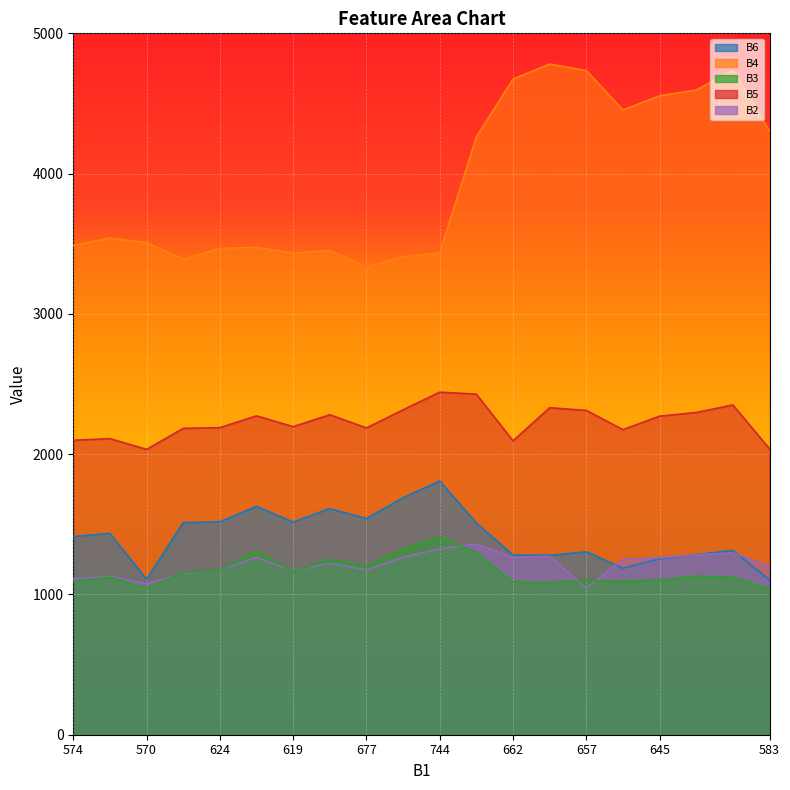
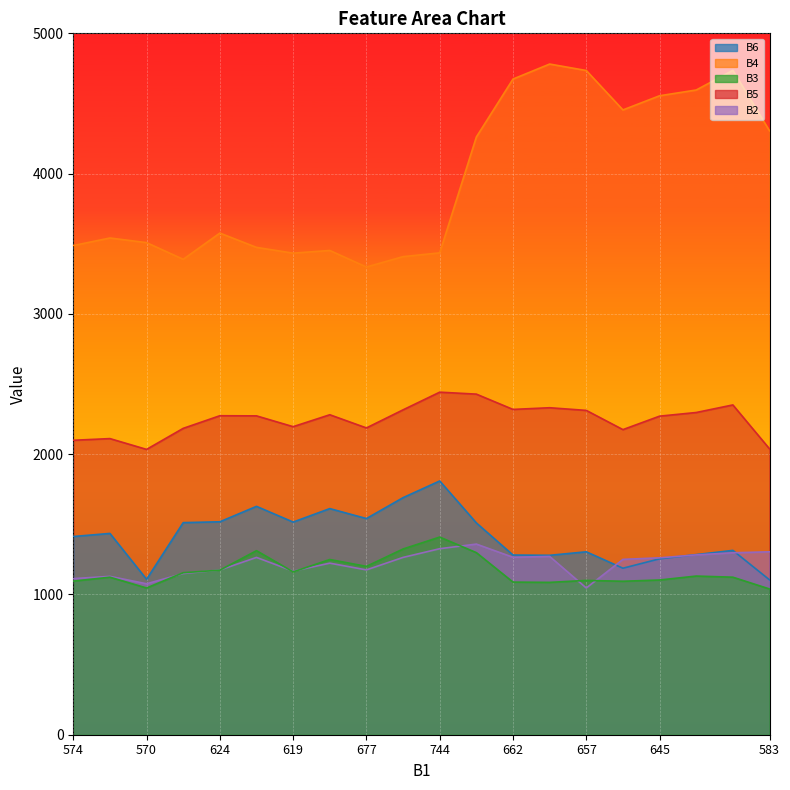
  {
    "B4": {
      "574": 3490,
      "570": 3510,
-     "624": 3470,
+     "624": 3580,
      "619": 3430,
      "677": 3330,
      "744": 3440,
      "662": 4670,
      "657": 4740,
      "645": 4560,
      "583": 4310
    },
    "B5": {
      "574": 2100,
      "570": 2030,
-     "624": 2190,
+     "624": 2270,
      "619": 2200,
      "677": 2190,
      "744": 2440,
-     "662": 2100,
+     "662": 2320,
      "657": 2310,
      "645": 2270,
      "583": 2040
    },
    "B6": {
      "574": 1410,
      "570": 1110,
      "624": 1520,
      "619": 1520,
      "677": 1540,
      "744": 1810,
      "657": 1300,
      "583": 1100
    },
    "B2": {
      "570": 1080,
      "677": 1180,
      "744": 1330,
      "657": 1050,
-     "583": 1200
+     "583": 1300
    },
    "B3": {
      "570": 1050,
      "677": 1200,
      "744": 1410,
      "662": 1090,
      "657": 1100,
      "645": 1100,
      "583": 1040
    }
  }
